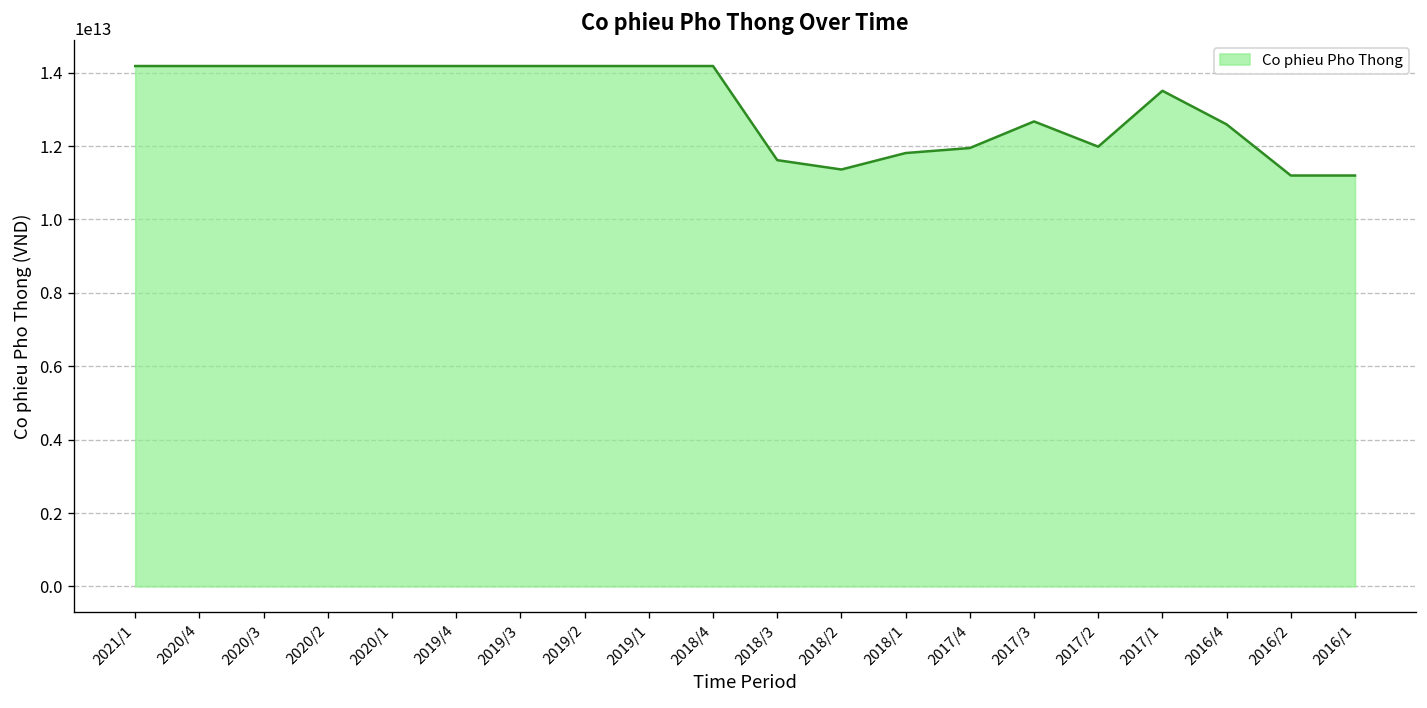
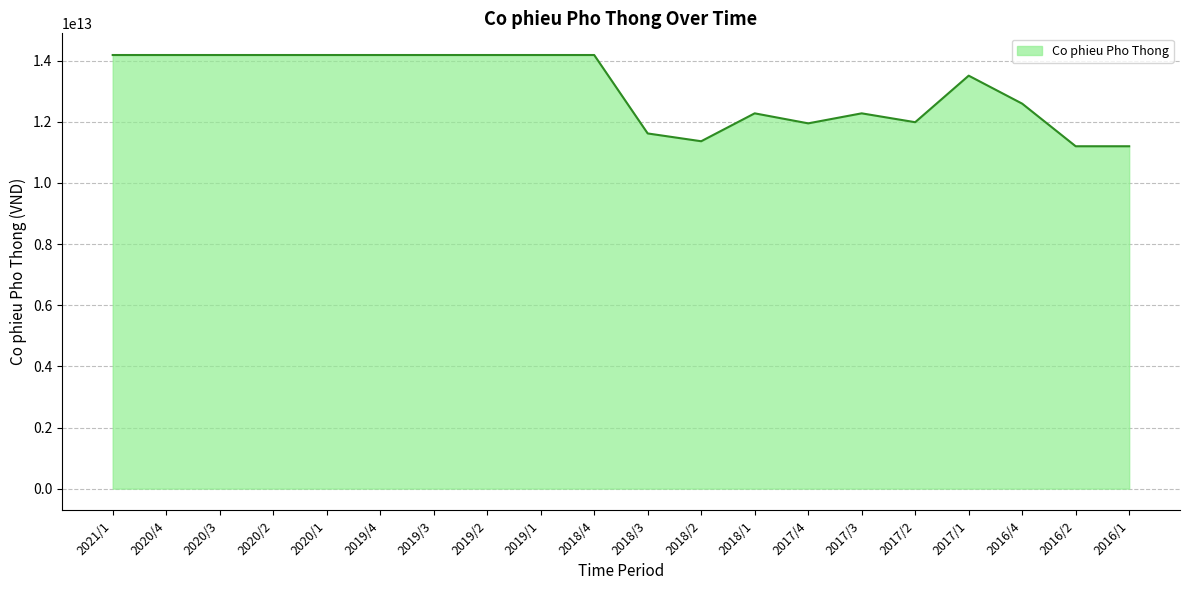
  {
    "2021/1": 14200000000000,
    "2020/4": 14200000000000,
    "2020/3": 14200000000000,
    "2020/2": 14200000000000,
    "2020/1": 14200000000000,
    "2019/4": 14200000000000,
    "2019/3": 14200000000000,
    "2019/2": 14200000000000,
    "2019/1": 14200000000000,
    "2018/4": 14200000000000,
    "2018/3": 11600000000000,
    "2018/2": 11400000000000,
-   "2018/1": 11800000000000,
+   "2018/1": 12300000000000,
    "2017/4": 11900000000000,
-   "2017/3": 12700000000000,
+   "2017/3": 12300000000000,
    "2017/2": 12000000000000,
    "2017/1": 13500000000000,
    "2016/4": 12600000000000,
    "2016/2": 11200000000000,
    "2016/1": 11200000000000
  }
